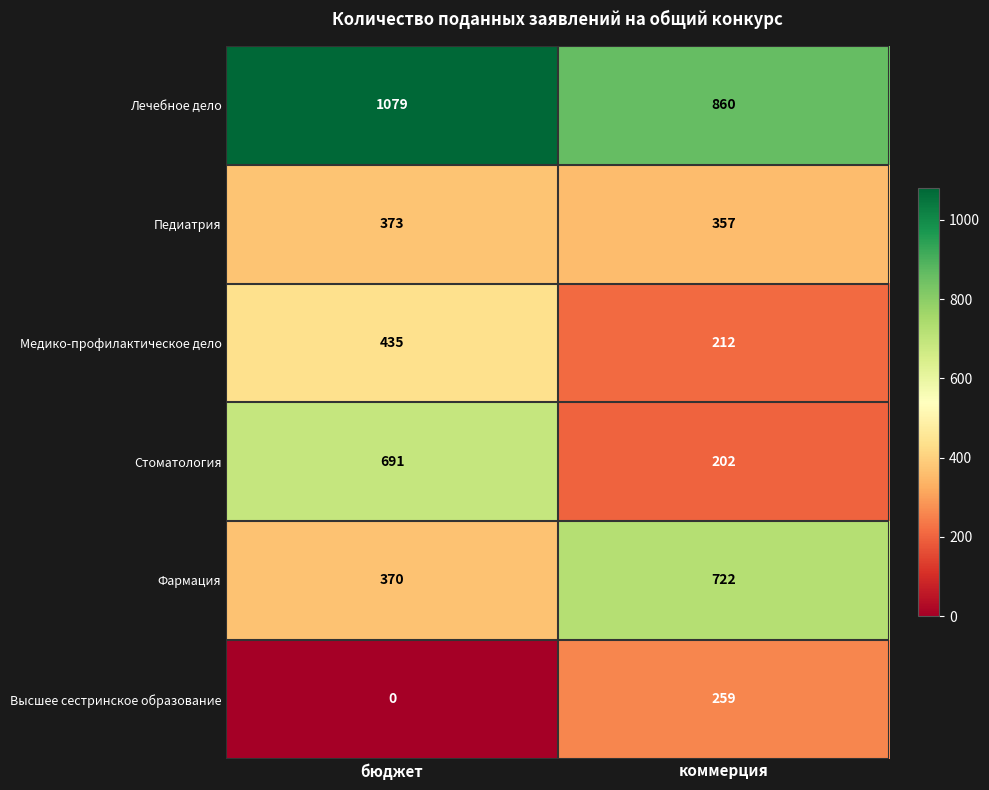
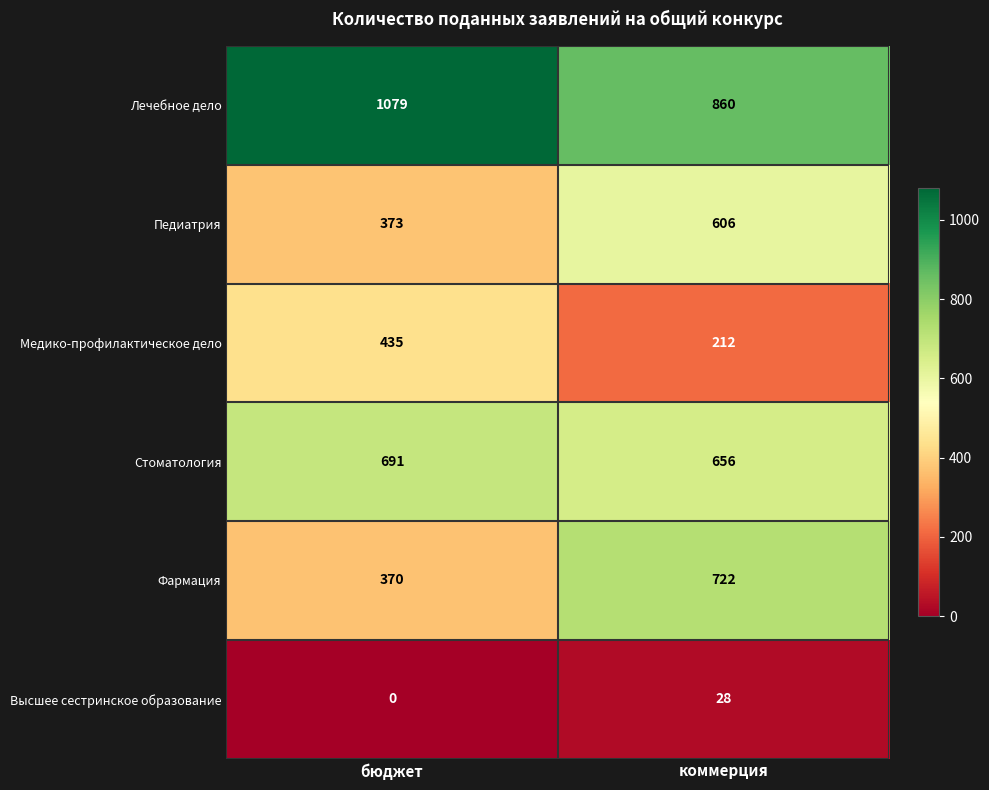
  {
    "Лечебное дело": {
      "бюджет": 1079,
      "коммерция": 860
    },
    "Педиатрия": {
      "бюджет": 373,
-     "коммерция": 357
+     "коммерция": 606
    },
    "Медико-профилактическое дело": {
      "бюджет": 435,
      "коммерция": 212
    },
    "Стоматология": {
      "бюджет": 691,
-     "коммерция": 202
+     "коммерция": 656
    },
    "Фармация": {
      "бюджет": 370,
      "коммерция": 722
    },
    "Высшее сестринское образование": {
      "бюджет": 0,
-     "коммерция": 259
+     "коммерция": 28
    }
  }
